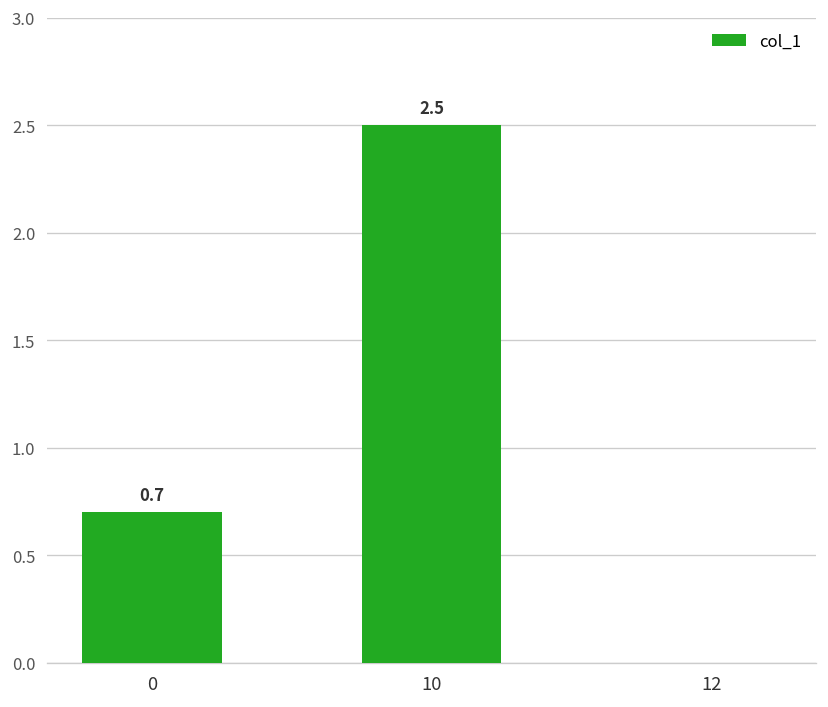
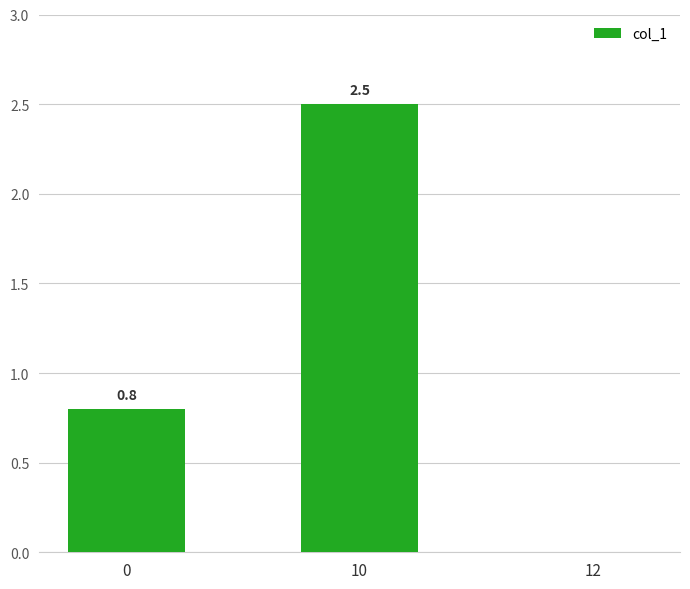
  {
-   "0": 0.7,
+   "0": 0.8,
    "10": 2.5
  }
